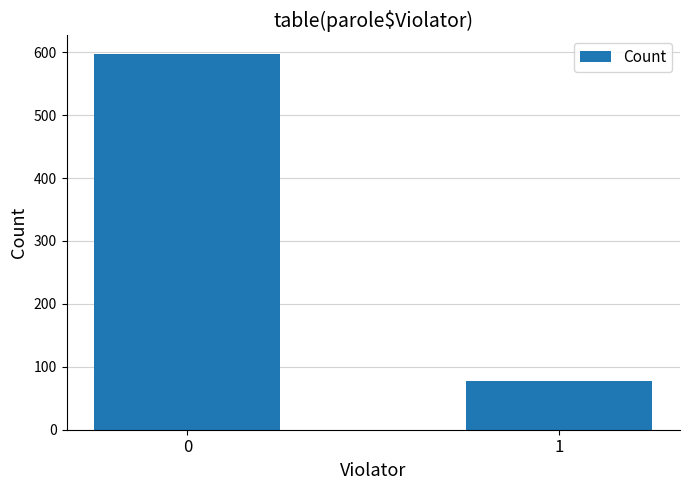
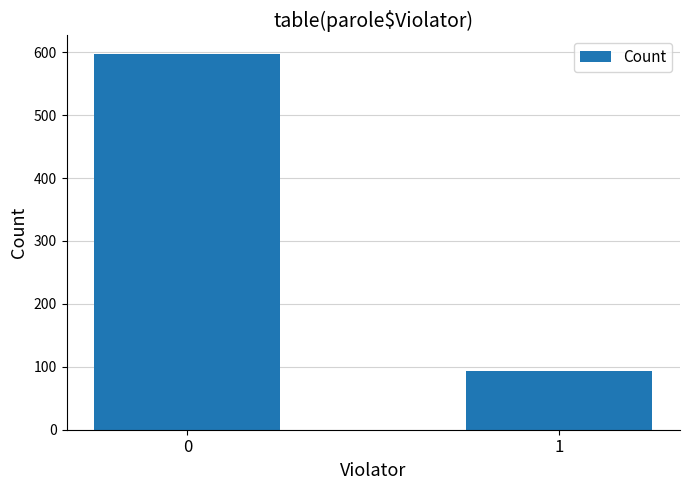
  {
    "0": 600,
-   "1": 80
+   "1": 90
  }
